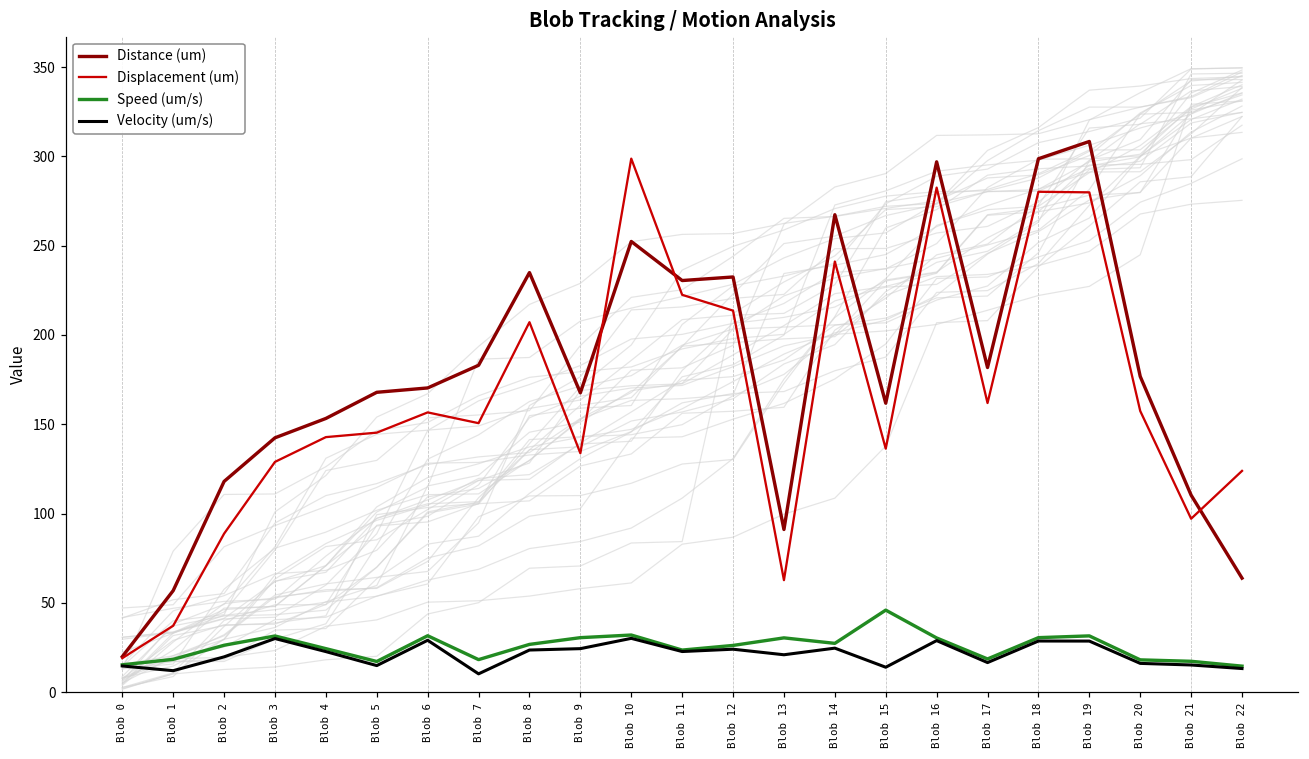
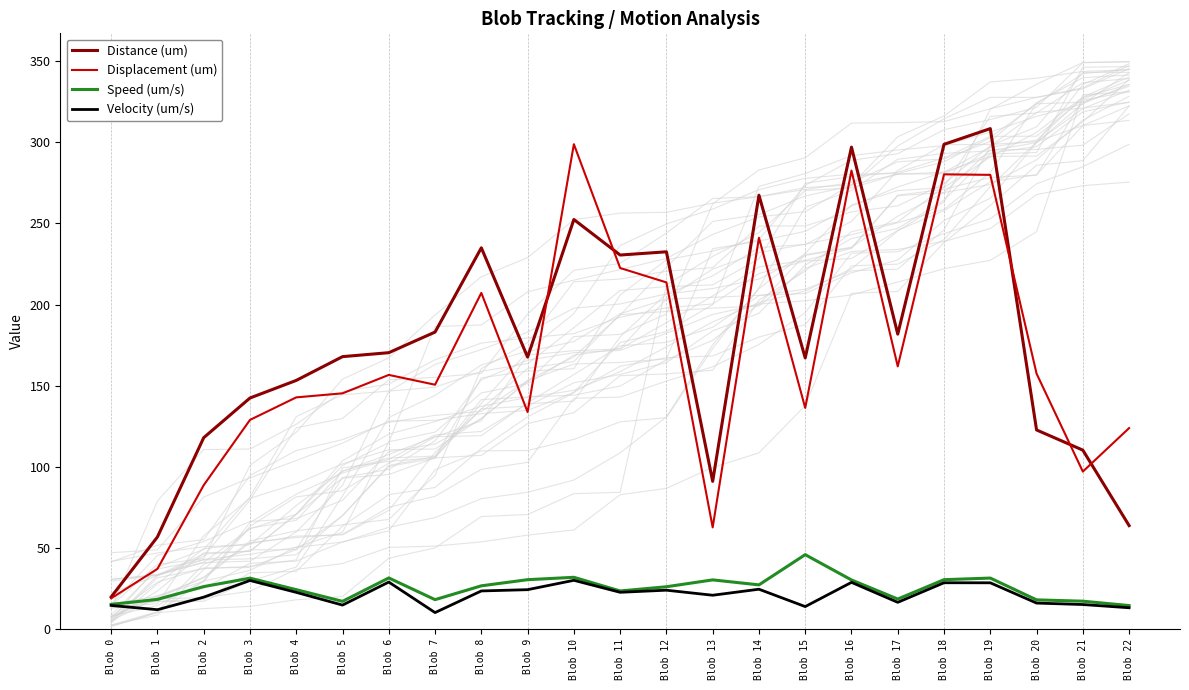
  {
    "Distance (um)": {
      "Blob 1": 57,
      "Blob 2": 118,
      "Blob 3": 142,
      "Blob 4": 153,
      "Blob 5": 168,
      "Blob 6": 170,
      "Blob 7": 183,
      "Blob 8": 235,
      "Blob 11": 231,
      "Blob 12": 232,
      "Blob 13": 91,
-     "Blob 15": 162,
+     "Blob 15": 167,
      "Blob 16": 297,
      "Blob 17": 182,
      "Blob 19": 308,
-     "Blob 20": 177,
+     "Blob 20": 123,
      "Blob 21": 110,
      "Blob 22": 64
    },
    "Displacement (um)": {
      "Blob 2": 89,
      "Blob 3": 129,
      "Blob 4": 143,
      "Blob 6": 157,
      "Blob 8": 207,
      "Blob 10": 299,
      "Blob 13": 63,
      "Blob 16": 283,
      "Blob 17": 162,
      "Blob 19": 280,
      "Blob 20": 157,
      "Blob 21": 97,
      "Blob 22": 124
    },
    "Speed (um/s)": {
      "Blob 4": 24,
      "Blob 5": 17,
      "Blob 6": 32,
      "Blob 7": 18,
      "Blob 8": 27,
      "Blob 9": 30,
      "Blob 10": 32,
      "Blob 12": 26,
      "Blob 13": 30,
      "Blob 14": 27,
      "Blob 15": 46,
      "Blob 17": 19,
      "Blob 18": 30,
      "Blob 19": 31,
      "Blob 20": 18,
      "Blob 21": 17
    },
    "Velocity (um/s)": {
      "Blob 4": 23,
      "Blob 5": 15,
      "Blob 6": 29,
      "Blob 7": 10,
      "Blob 8": 24,
      "Blob 9": 24,
      "Blob 10": 30,
      "Blob 12": 24,
      "Blob 13": 21,
      "Blob 14": 25,
      "Blob 15": 14,
      "Blob 17": 17,
      "Blob 18": 29,
      "Blob 19": 29,
      "Blob 20": 16,
      "Blob 21": 15
    }
  }
